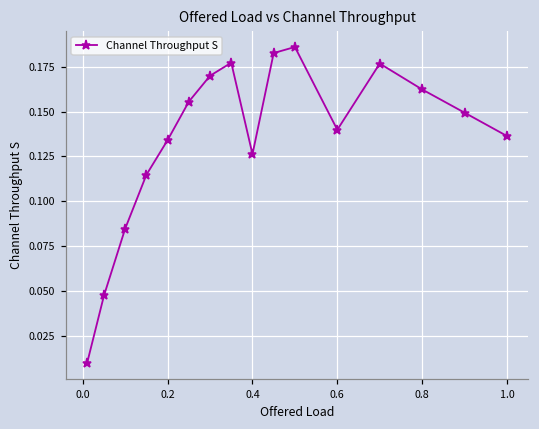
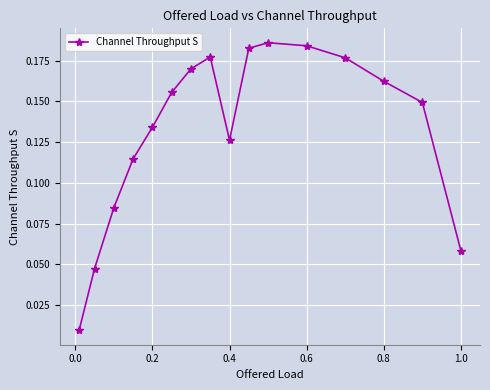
  {
    "0.2": 0.134,
    "0.4": 0.126,
-   "0.6": 0.140,
+   "0.6": 0.184,
    "0.8": 0.162,
-   "1.0": 0.136
+   "1.0": 0.058
  }
